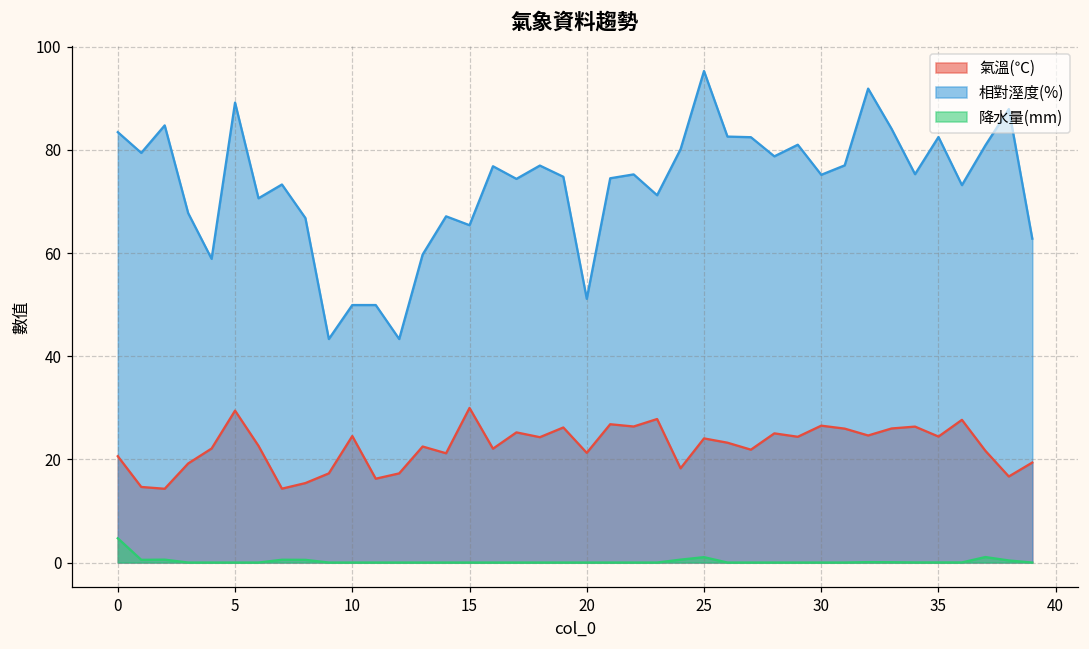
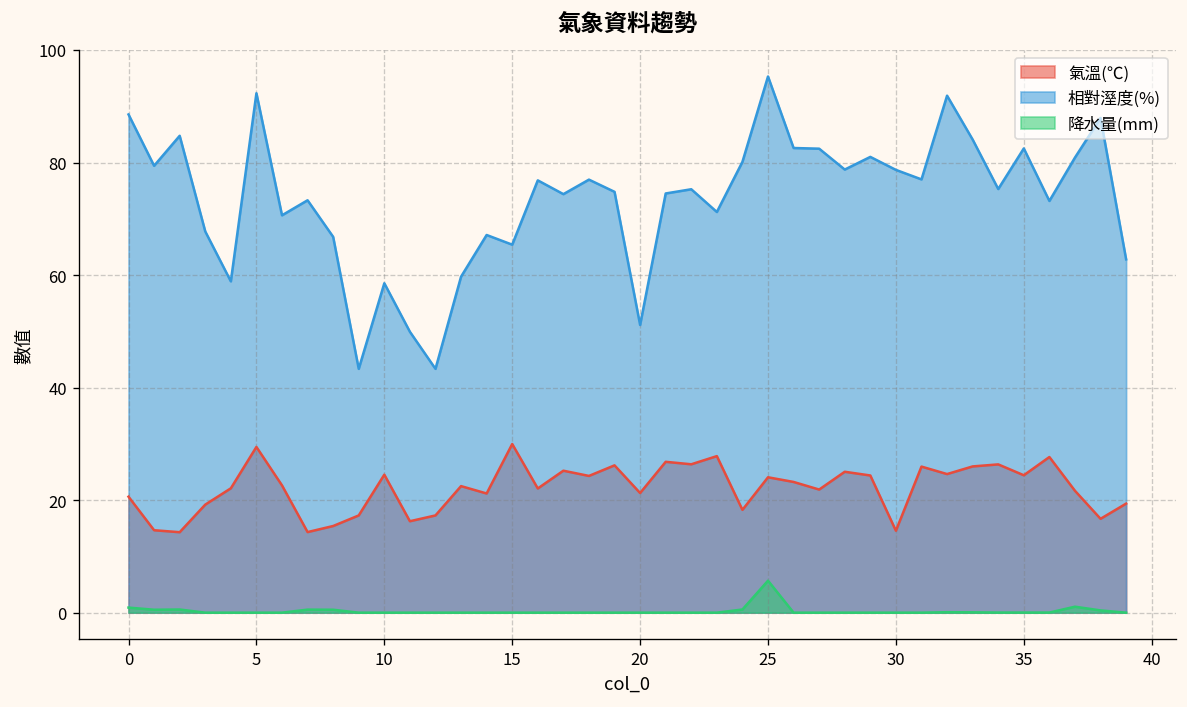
  {
    "氣溫(℃)": {
      "0": 21,
      "5": 29,
      "10": 25,
      "15": 30,
      "20": 21,
      "25": 24,
-     "30": 27,
+     "30": 15,
      "35": 24
    },
    "相對溼度(%)": {
-     "0": 83,
-     "5": 89,
-     "10": 50,
+     "0": 89,
+     "5": 92,
+     "10": 59,
      "15": 65,
      "20": 51,
      "25": 95,
-     "30": 75,
+     "30": 79,
      "35": 83
    },
    "降水量(mm)": {
-     "0": 5,
+     "0": 1,
      "5": 0,
      "10": 0,
      "15": 0,
      "20": 0,
-     "25": 1,
+     "25": 6,
      "30": 0,
      "35": 0
    }
  }
